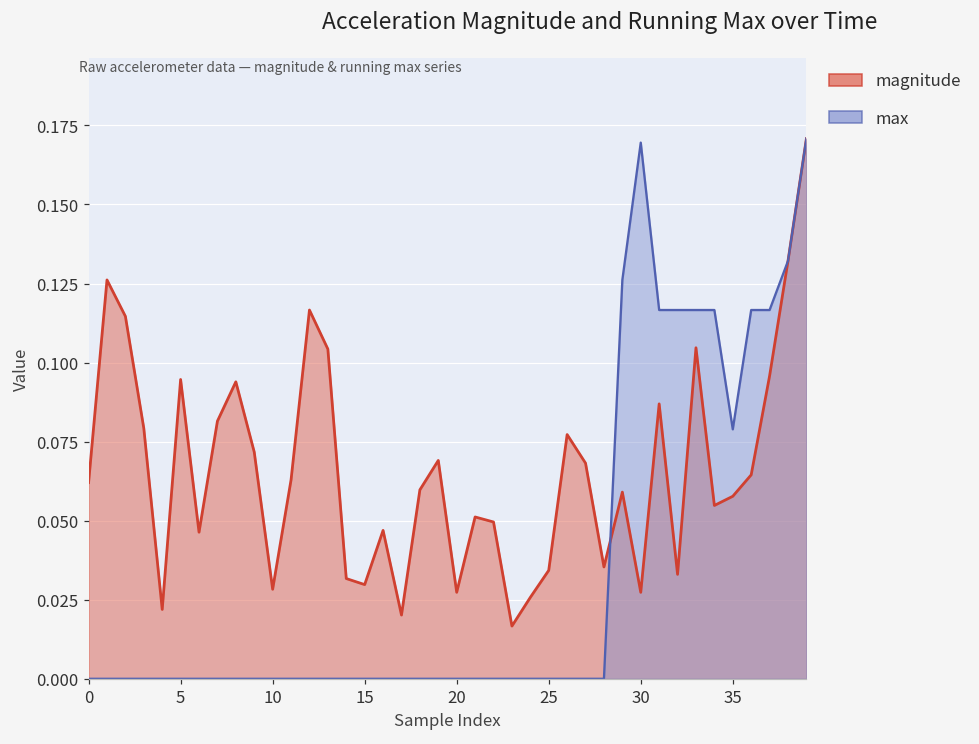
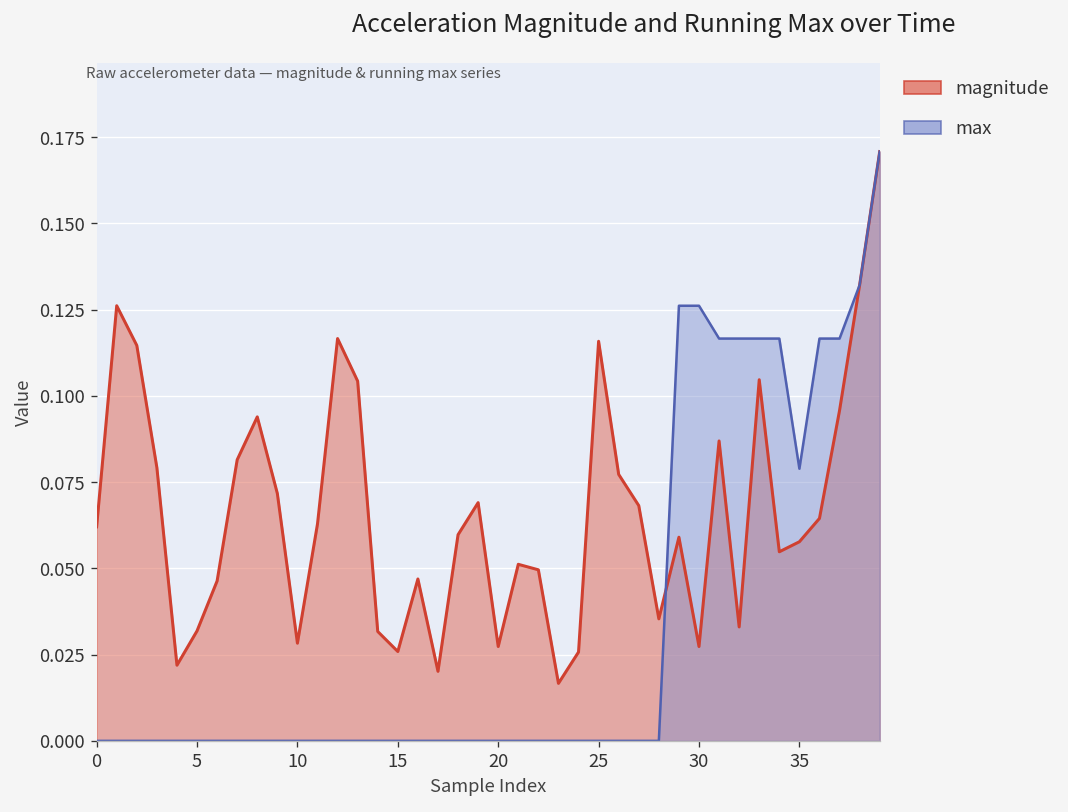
  {
    "magnitude": {
      "0": 0.062,
-     "5": 0.095,
+     "5": 0.032,
      "10": 0.028,
-     "15": 0.030,
+     "15": 0.026,
      "20": 0.027,
-     "25": 0.034,
+     "25": 0.116,
      "30": 0.027,
      "35": 0.058
    },
    "max": {
      "0": 0.000,
      "5": 0.000,
      "10": 0.000,
      "15": 0.000,
      "20": 0.000,
      "25": 0.000,
-     "30": 0.170,
+     "30": 0.126,
      "35": 0.079
    }
  }
